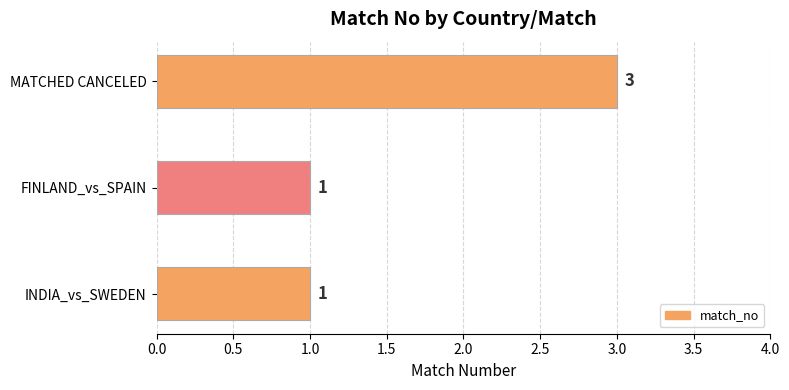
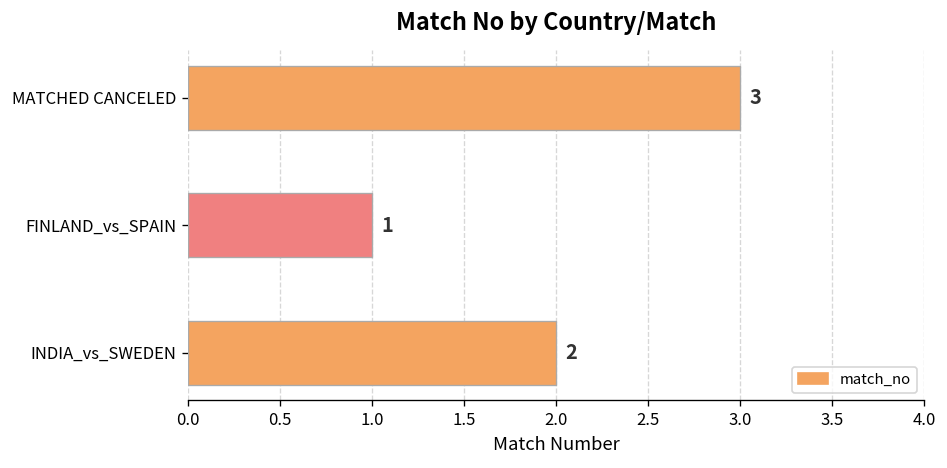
  {
    "MATCHED CANCELED": 3,
    "FINLAND_vs_SPAIN": 1,
-   "INDIA_vs_SWEDEN": 1
+   "INDIA_vs_SWEDEN": 2
  }
